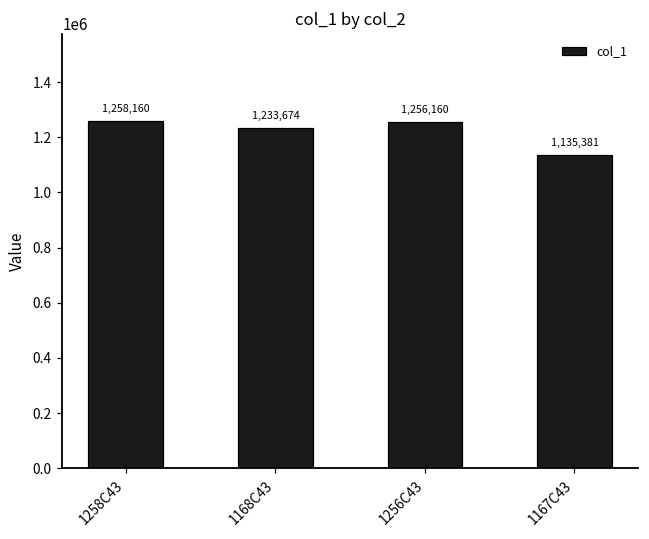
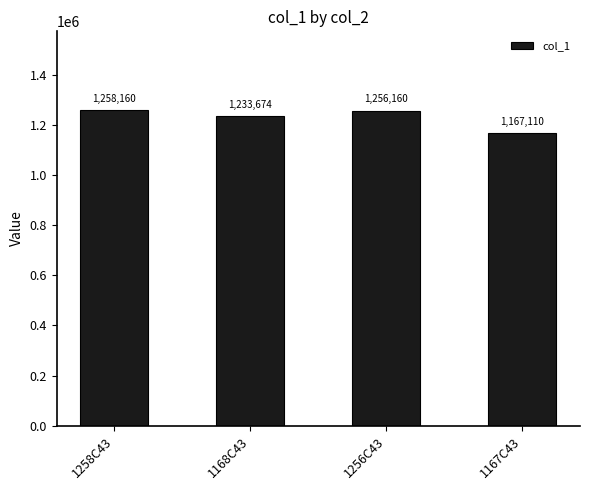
  {
    "1258C43": "1,258,160",
    "1168C43": "1,233,674",
    "1256C43": "1,256,160",
-   "1167C43": "1,135,381"
+   "1167C43": "1,167,110"
  }
